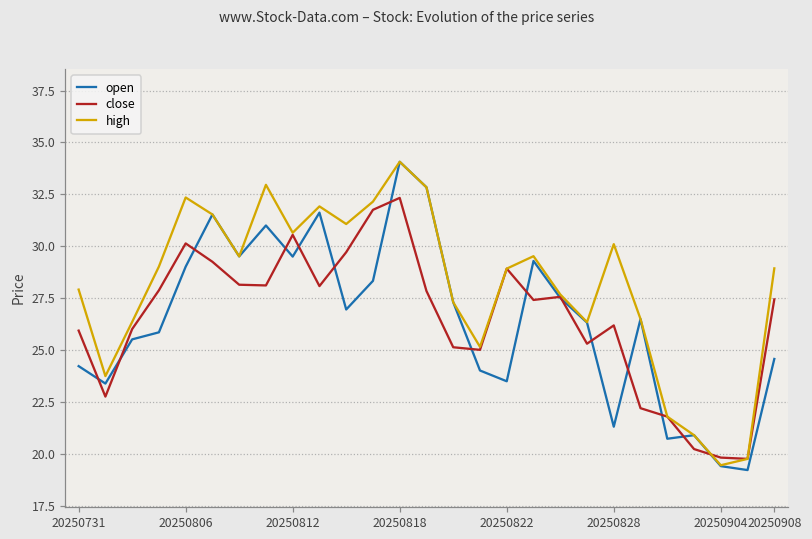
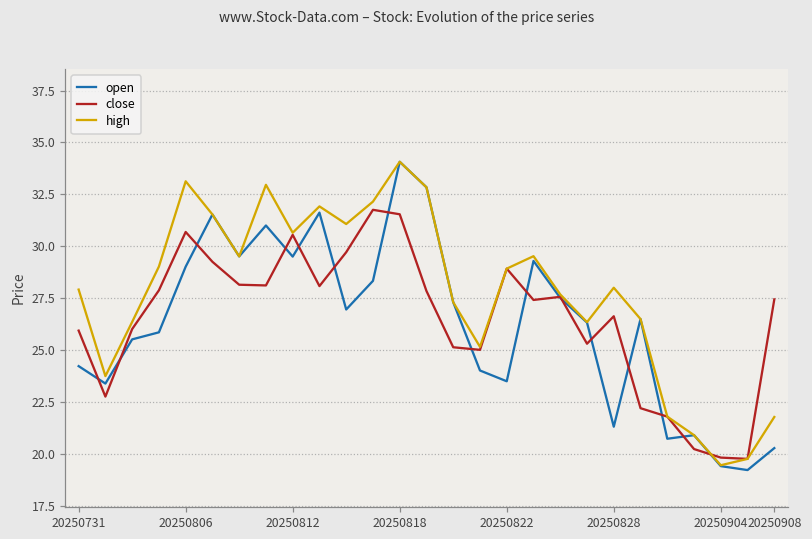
  {
    "open": {
      "20250731": 24.2,
      "20250806": 29.0,
      "20250812": 29.5,
      "20250822": 23.5,
      "20250828": 21.3,
-     "20250908": 24.6
+     "20250908": 20.3
    },
    "close": {
      "20250731": 25.9,
-     "20250806": 30.1,
-     "20250818": 32.3,
-     "20250828": 26.2,
+     "20250806": 30.7,
+     "20250818": 31.5,
+     "20250828": 26.6,
      "20250904": 19.8,
      "20250908": 27.4
    },
    "high": {
      "20250731": 27.9,
-     "20250806": 32.4,
-     "20250828": 30.1,
-     "20250908": 28.9
+     "20250806": 33.1,
+     "20250828": 28.0,
+     "20250908": 21.8
    }
  }
